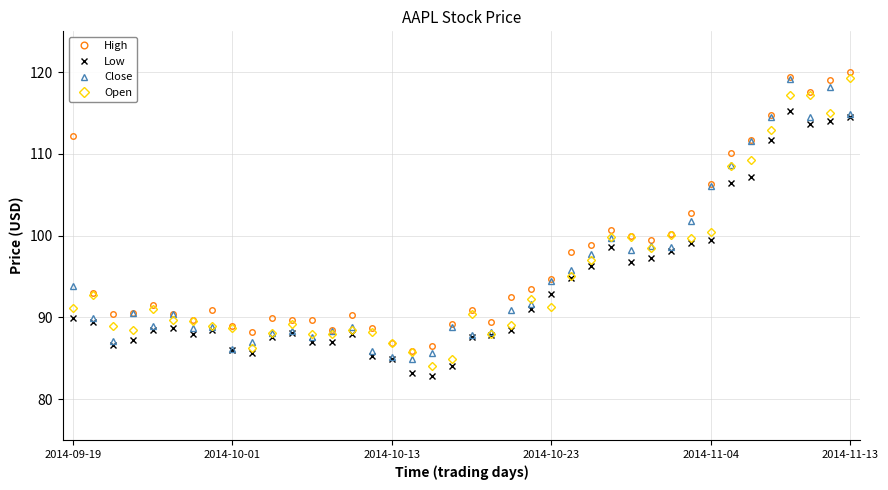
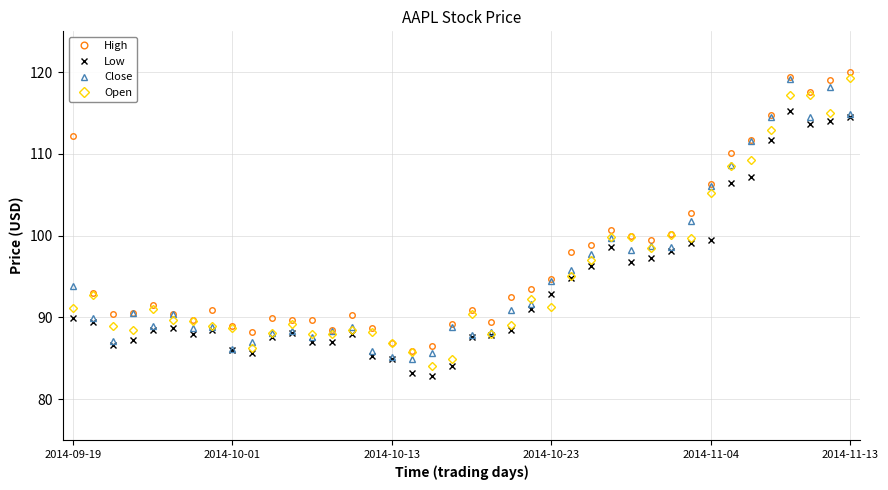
  {
    "High": {
      "2014-09-19": 112,
      "2014-11-13": 120
    },
    "Low": {
      "2014-09-19": 90,
      "2014-10-23": 93,
      "2014-11-04": 100
    },
    "Close": {
      "2014-09-19": 94
    },
    "Open": {
      "2014-09-19": 91,
      "2014-10-23": 91,
-     "2014-11-04": 100,
+     "2014-11-04": 105,
      "2014-11-13": 119
    }
  }
